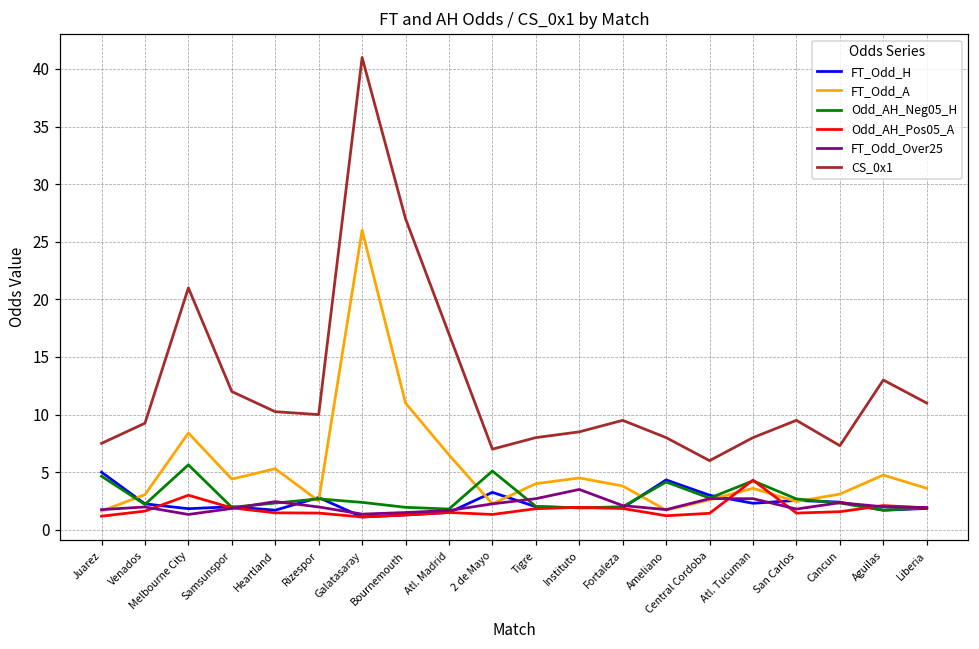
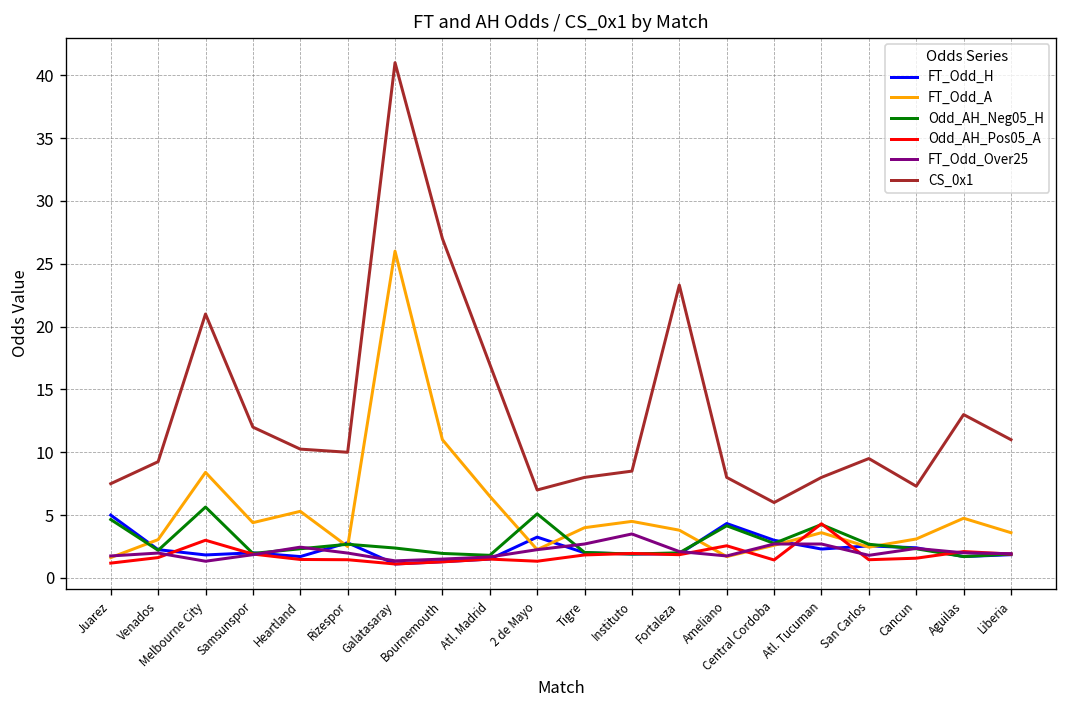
  {
    "FT_Odd_H": {
      "Juarez": 5.0,
      "Melbourne City": 1.8,
      "2 de Mayo": 3.3,
      "Central Cordoba": 3.0,
      "Atl. Tucuman": 2.3
    },
    "FT_Odd_A": {
      "Venados": 3.1,
      "Melbourne City": 8.4,
      "Samsunspor": 4.4,
      "Heartland": 5.3,
      "Galatasaray": 26.0,
      "Bournemouth": 11.0,
      "Atl. Madrid": 6.5,
      "Tigre": 4.0,
      "Instituto": 4.5,
      "Fortaleza": 3.8,
      "Atl. Tucuman": 3.6,
      "Cancun": 3.1,
      "Aguilas": 4.8,
      "Liberia": 3.6
    },
    "Odd_AH_Neg05_H": {
      "Juarez": 4.7,
      "Melbourne City": 5.6,
      "Galatasaray": 2.4,
      "Bournemouth": 2.0,
      "2 de Mayo": 5.1
    },
    "Odd_AH_Pos05_A": {
      "Juarez": 1.2,
      "Venados": 1.6,
      "Melbourne City": 3.0,
      "Rizespor": 1.5,
      "2 de Mayo": 1.3,
-     "Ameliano": 1.2,
+     "Ameliano": 2.6,
      "Central Cordoba": 1.4,
      "San Carlos": 1.5,
      "Cancun": 1.6
    },
    "FT_Odd_Over25": {
      "Melbourne City": 1.3,
      "Rizespor": 2.0,
      "Galatasaray": 1.4,
      "Tigre": 2.7,
      "Instituto": 3.5,
      "Atl. Tucuman": 2.7,
      "San Carlos": 1.8
    },
    "CS_0x1": {
      "Juarez": 7.5,
      "Venados": 9.3,
      "Melbourne City": 21.0,
      "Samsunspor": 12.0,
      "Heartland": 10.3,
      "Rizespor": 10.0,
      "Galatasaray": 41.0,
      "Bournemouth": 27.0,
      "Atl. Madrid": 17.0,
      "2 de Mayo": 7.0,
      "Tigre": 8.0,
      "Instituto": 8.5,
-     "Fortaleza": 9.5,
+     "Fortaleza": 23.3,
      "Ameliano": 8.0,
      "Central Cordoba": 6.0,
      "Atl. Tucuman": 8.0,
      "San Carlos": 9.5,
      "Cancun": 7.3,
      "Aguilas": 13.0,
      "Liberia": 11.0
    }
  }
